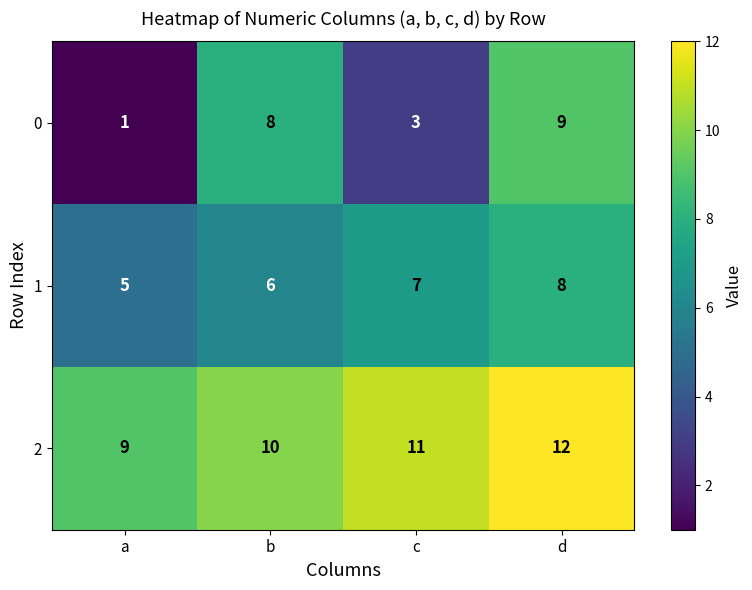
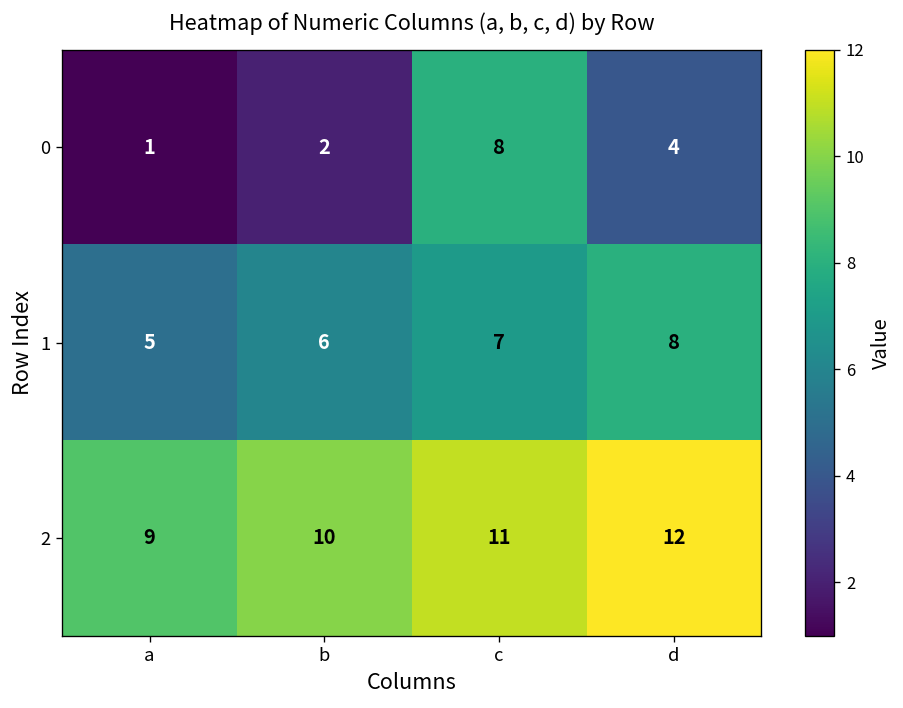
  {
    "0": {
      "a": 1,
-     "b": 8,
-     "c": 3,
-     "d": 9
+     "b": 2,
+     "c": 8,
+     "d": 4
    },
    "1": {
      "a": 5,
      "b": 6,
      "c": 7,
      "d": 8
    },
    "2": {
      "a": 9,
      "b": 10,
      "c": 11,
      "d": 12
    }
  }
